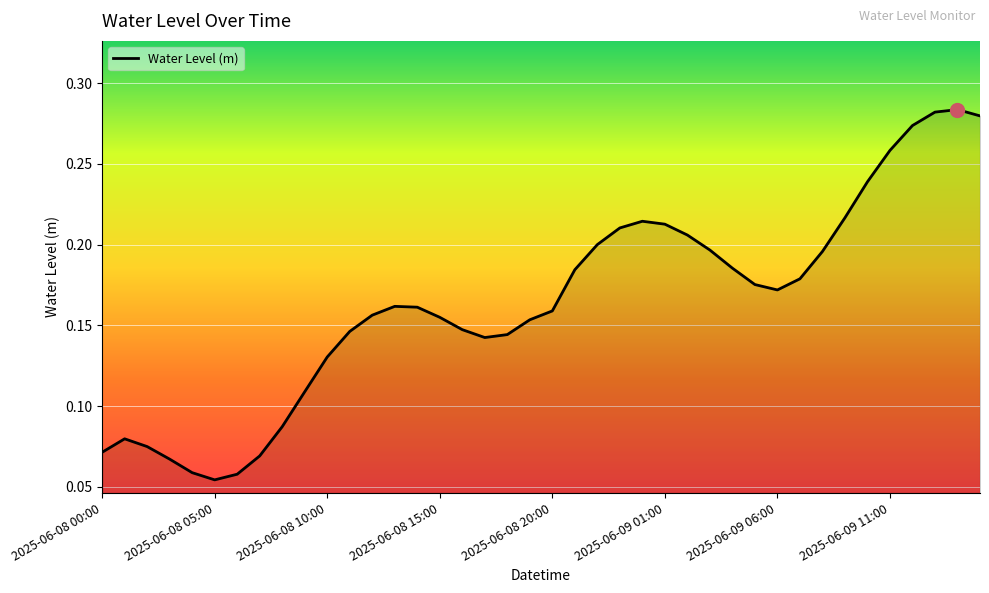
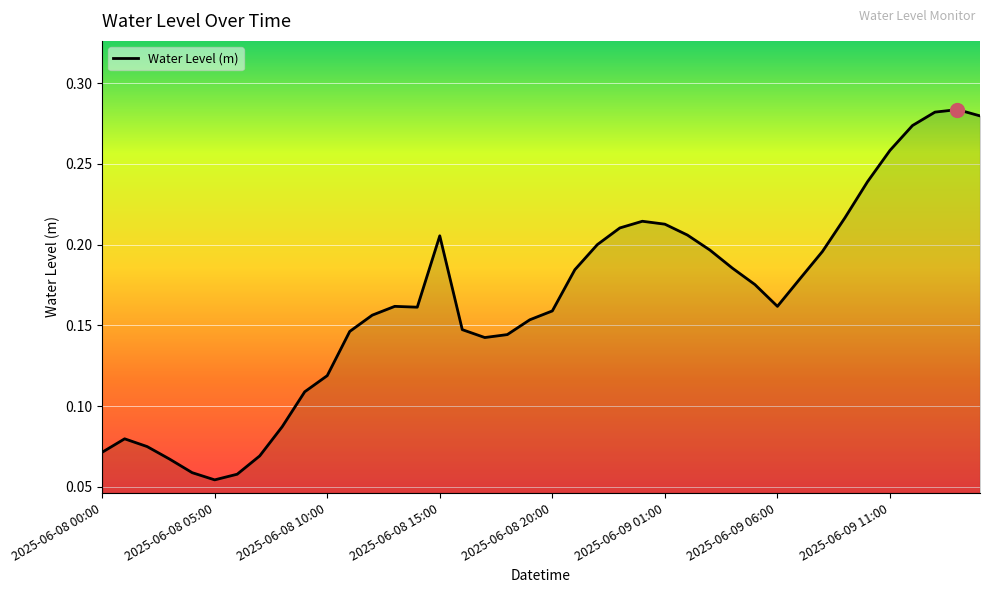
  {
    "Water Level (m)": {
      "2025-06-08 00:00": 0.071,
      "2025-06-08 05:00": 0.054,
-     "2025-06-08 10:00": 0.130,
-     "2025-06-08 15:00": 0.155,
+     "2025-06-08 10:00": 0.119,
+     "2025-06-08 15:00": 0.205,
      "2025-06-08 20:00": 0.159,
      "2025-06-09 01:00": 0.213,
-     "2025-06-09 06:00": 0.172,
+     "2025-06-09 06:00": 0.162,
      "2025-06-09 11:00": 0.258
    }
  }
